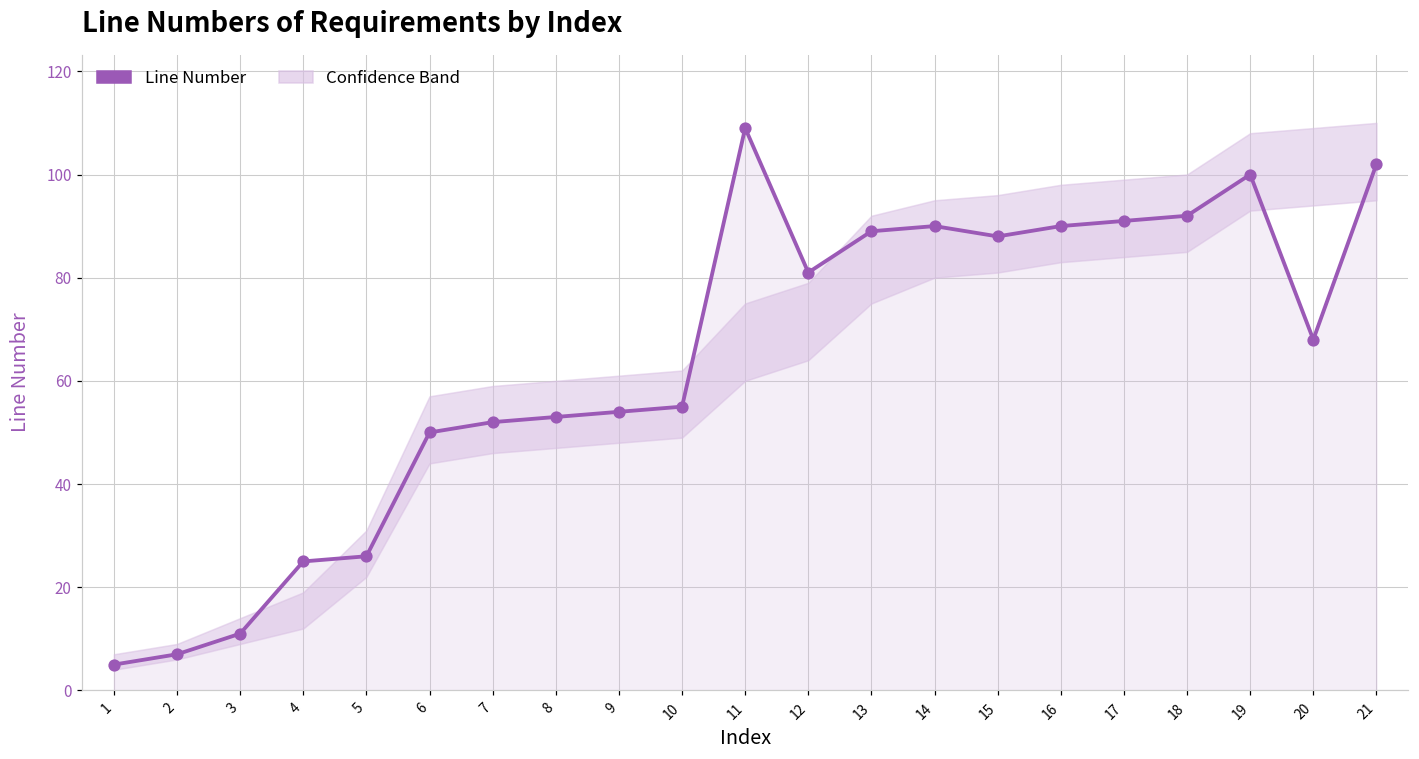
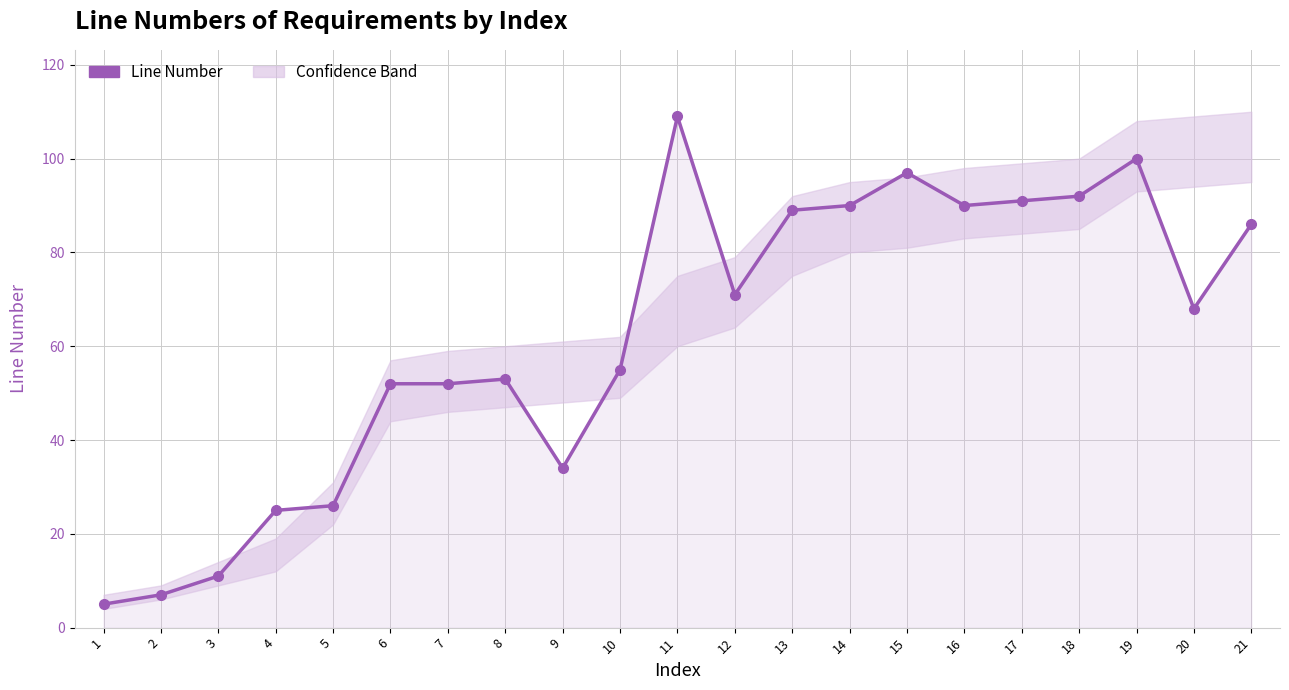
  {
    "Line Number": {
      "1": 5,
      "2": 7,
      "3": 11,
      "4": 25,
      "5": 26,
-     "6": 50,
+     "6": 52,
      "7": 52,
      "8": 53,
-     "9": 54,
+     "9": 34,
      "10": 55,
      "11": 109,
-     "12": 81,
+     "12": 71,
      "13": 89,
      "14": 90,
-     "15": 88,
+     "15": 97,
      "16": 90,
      "17": 91,
      "18": 92,
      "19": 100,
      "20": 68,
-     "21": 102
+     "21": 86
    }
  }
